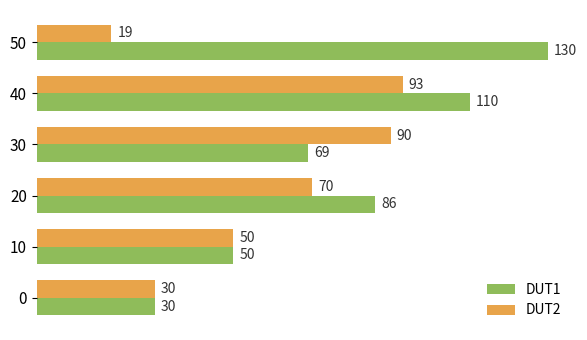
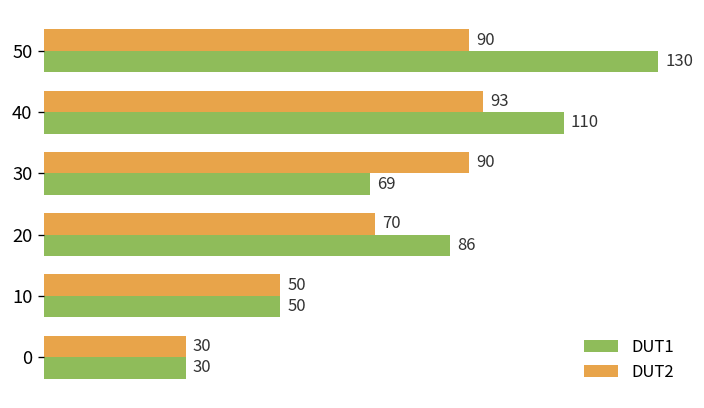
  {
    "DUT1": {
      "50": 130,
      "40": 110,
      "30": 69,
      "20": 86,
      "10": 50,
      "0": 30
    },
    "DUT2": {
-     "50": 19,
+     "50": 90,
      "40": 93,
      "30": 90,
      "20": 70,
      "10": 50,
      "0": 30
    }
  }
